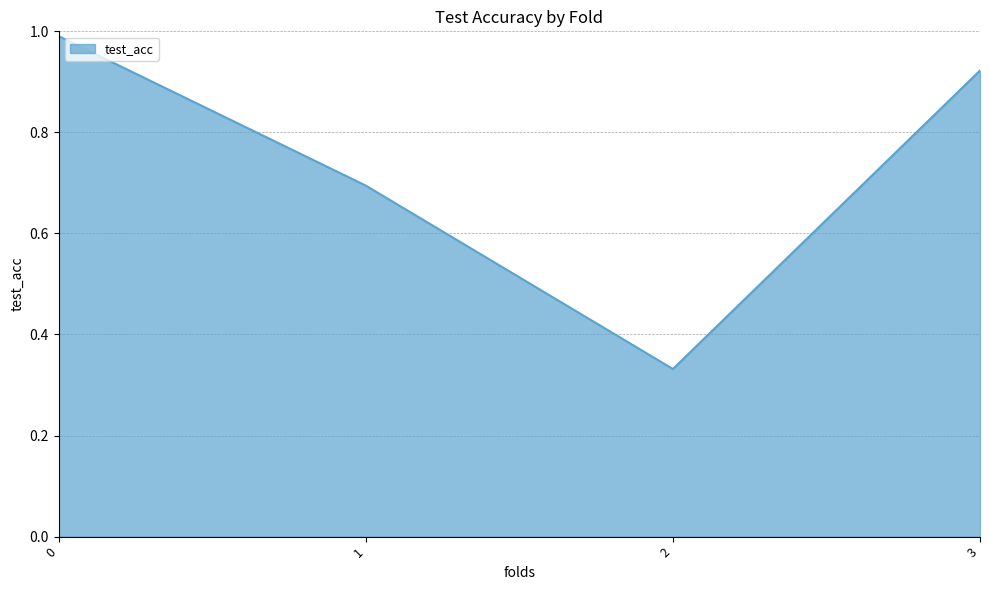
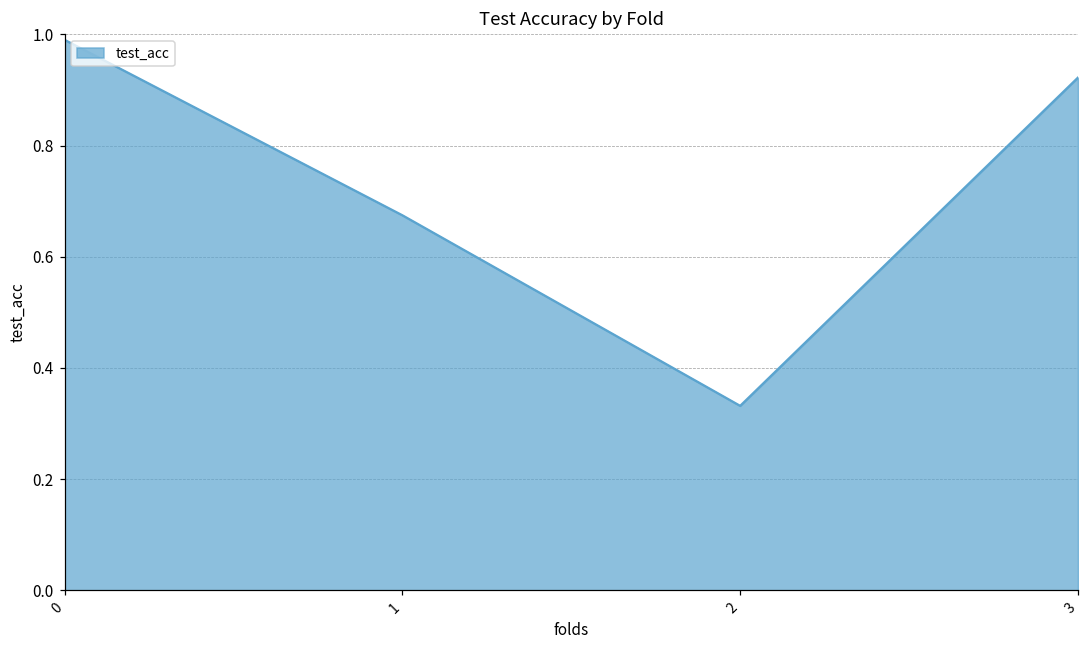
  {
    "0": 0.99,
-   "1": 0.69,
+   "1": 0.67,
    "2": 0.33,
    "3": 0.92
  }
